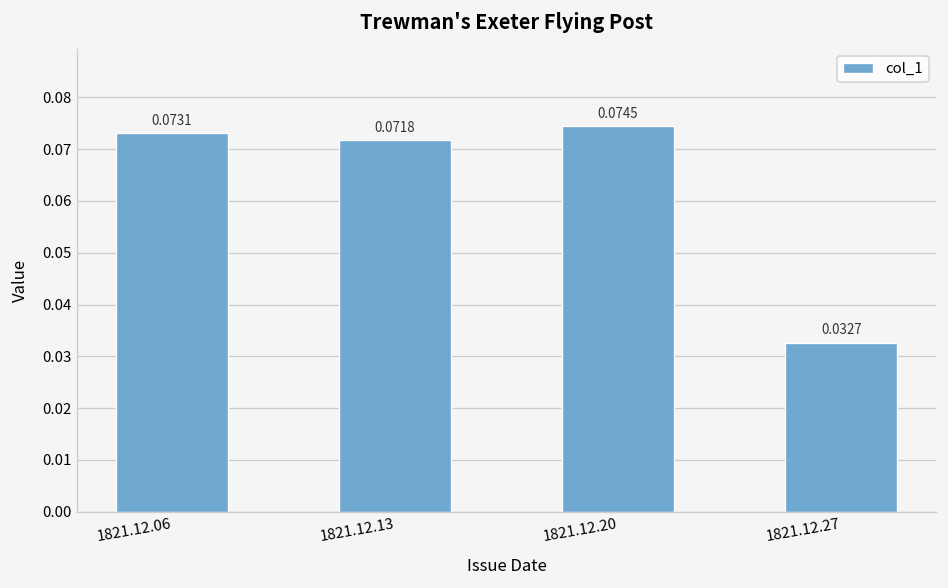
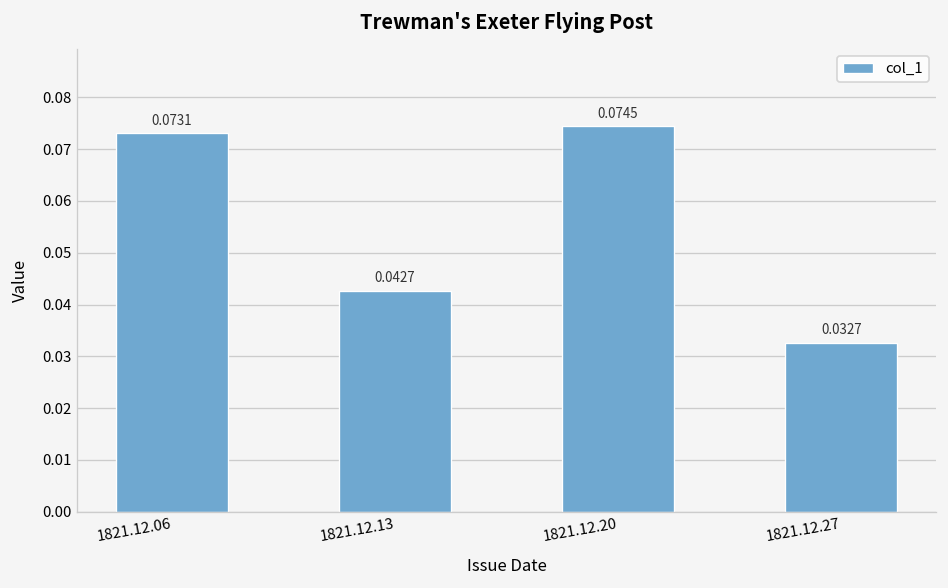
  {
    "1821.12.06": 0.0731,
-   "1821.12.13": 0.0718,
+   "1821.12.13": 0.0427,
    "1821.12.20": 0.0745,
    "1821.12.27": 0.0327
  }
